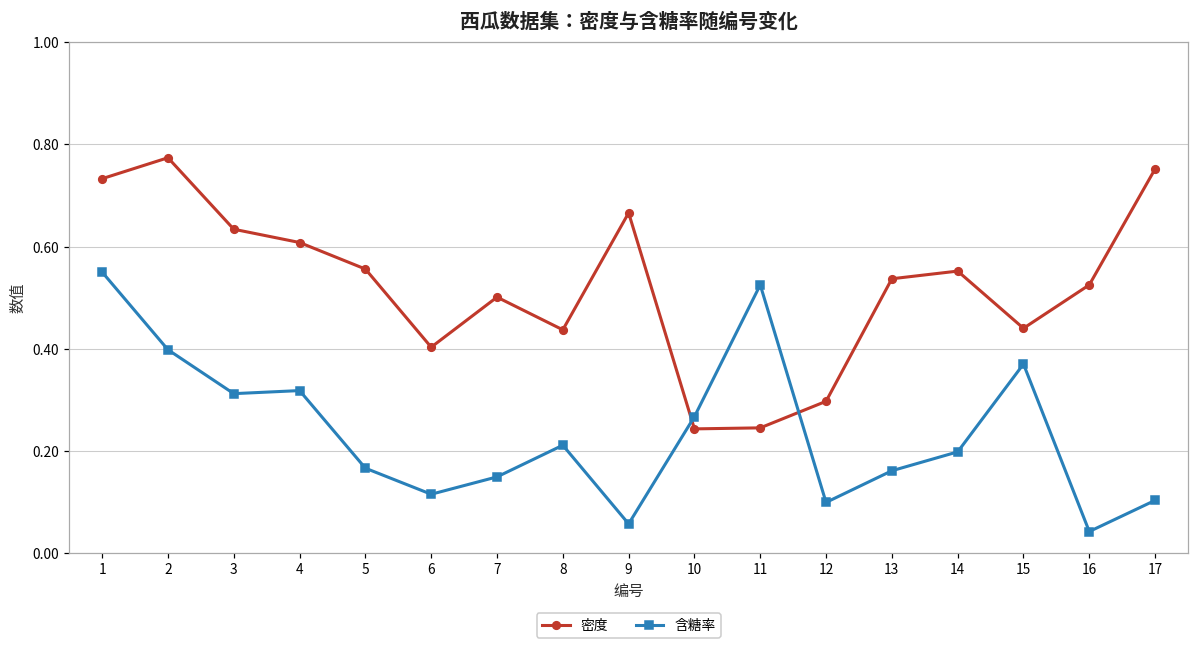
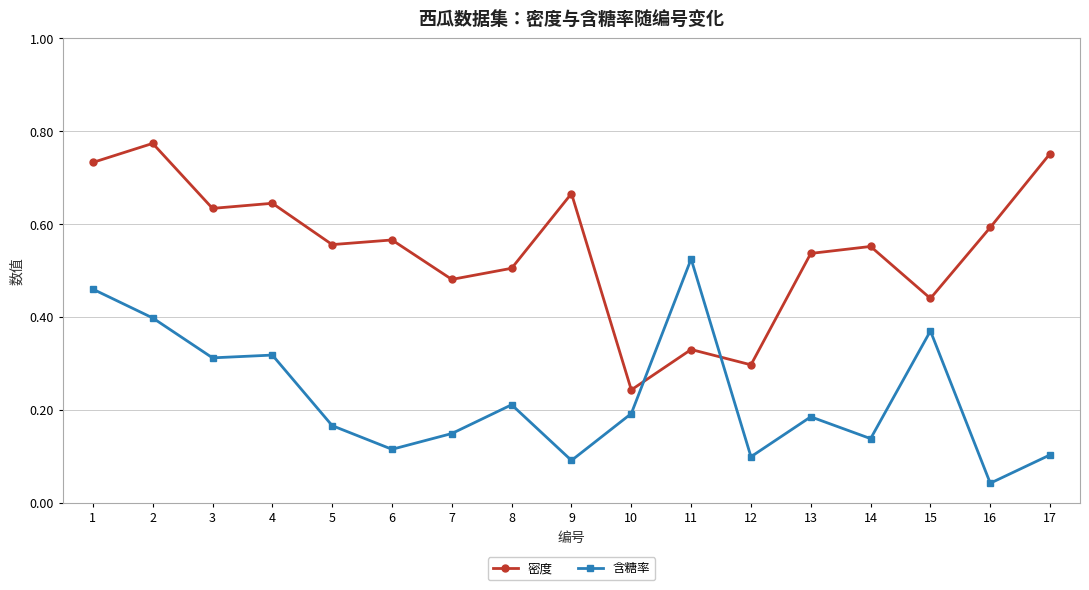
  {
    "密度": {
      "1": 0.73,
      "2": 0.77,
      "3": 0.63,
-     "4": 0.61,
+     "4": 0.65,
      "5": 0.56,
-     "6": 0.40,
-     "7": 0.50,
-     "8": 0.44,
+     "6": 0.57,
+     "7": 0.48,
+     "8": 0.51,
      "9": 0.67,
      "10": 0.24,
-     "11": 0.25,
+     "11": 0.33,
      "12": 0.30,
      "13": 0.54,
      "14": 0.55,
      "15": 0.44,
-     "16": 0.53,
+     "16": 0.59,
      "17": 0.75
    },
    "含糖率": {
-     "1": 0.55,
+     "1": 0.46,
      "2": 0.40,
      "3": 0.31,
      "4": 0.32,
      "5": 0.17,
      "6": 0.12,
      "7": 0.15,
      "8": 0.21,
-     "9": 0.06,
-     "10": 0.27,
+     "9": 0.09,
+     "10": 0.19,
      "11": 0.53,
      "12": 0.10,
-     "13": 0.16,
-     "14": 0.20,
+     "13": 0.19,
+     "14": 0.14,
      "15": 0.37,
      "16": 0.04,
      "17": 0.10
    }
  }
